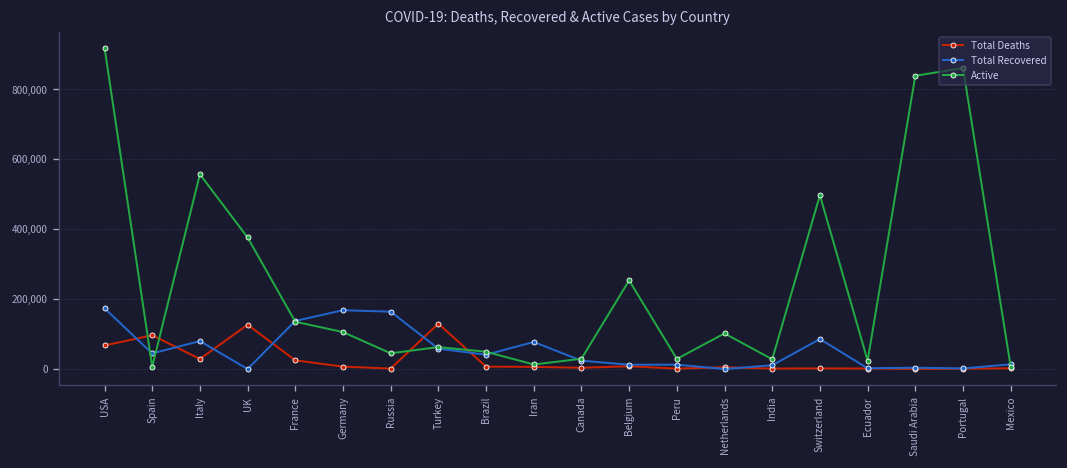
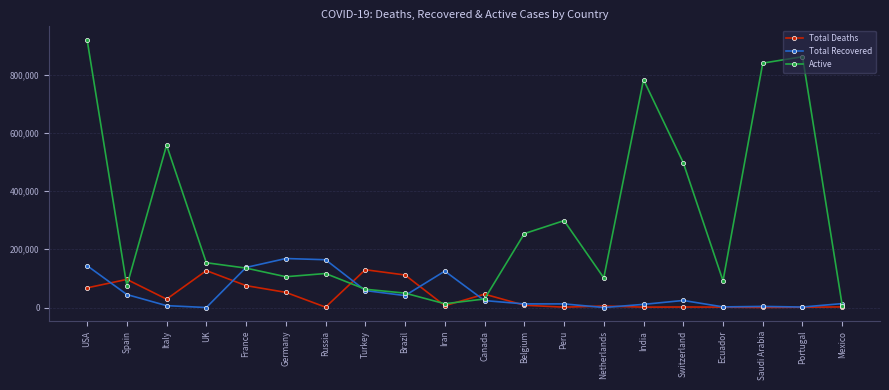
  {
    "Total Deaths": {
      "USA": "70,000",
      "Spain": "100,000",
      "Italy": "30,000",
      "UK": "130,000",
-     "France": "20,000",
-     "Germany": "10,000",
+     "France": "80,000",
+     "Germany": "50,000",
      "Russia": "0",
      "Turkey": "130,000",
-     "Brazil": "10,000",
-     "Canada": "0",
+     "Brazil": "110,000",
+     "Canada": "50,000",
      "Peru": "0",
      "India": "0",
      "Switzerland": "0"
    },
    "Total Recovered": {
-     "USA": "170,000",
+     "USA": "140,000",
      "Spain": "40,000",
-     "Italy": "80,000",
+     "Italy": "10,000",
      "UK": "0",
      "Germany": "170,000",
      "Russia": "160,000",
-     "Iran": "80,000",
+     "Iran": "120,000",
      "Peru": "10,000",
      "India": "10,000",
-     "Switzerland": "90,000"
+     "Switzerland": "20,000"
    },
    "Active": {
      "USA": "920,000",
-     "Spain": "10,000",
+     "Spain": "70,000",
      "Italy": "560,000",
-     "UK": "380,000",
+     "UK": "150,000",
      "Germany": "110,000",
-     "Russia": "40,000",
+     "Russia": "120,000",
      "Belgium": "250,000",
-     "Peru": "30,000",
+     "Peru": "300,000",
      "Netherlands": "100,000",
-     "India": "30,000",
+     "India": "780,000",
      "Switzerland": "500,000",
-     "Ecuador": "20,000",
+     "Ecuador": "90,000",
      "Saudi Arabia": "840,000"
    }
  }
